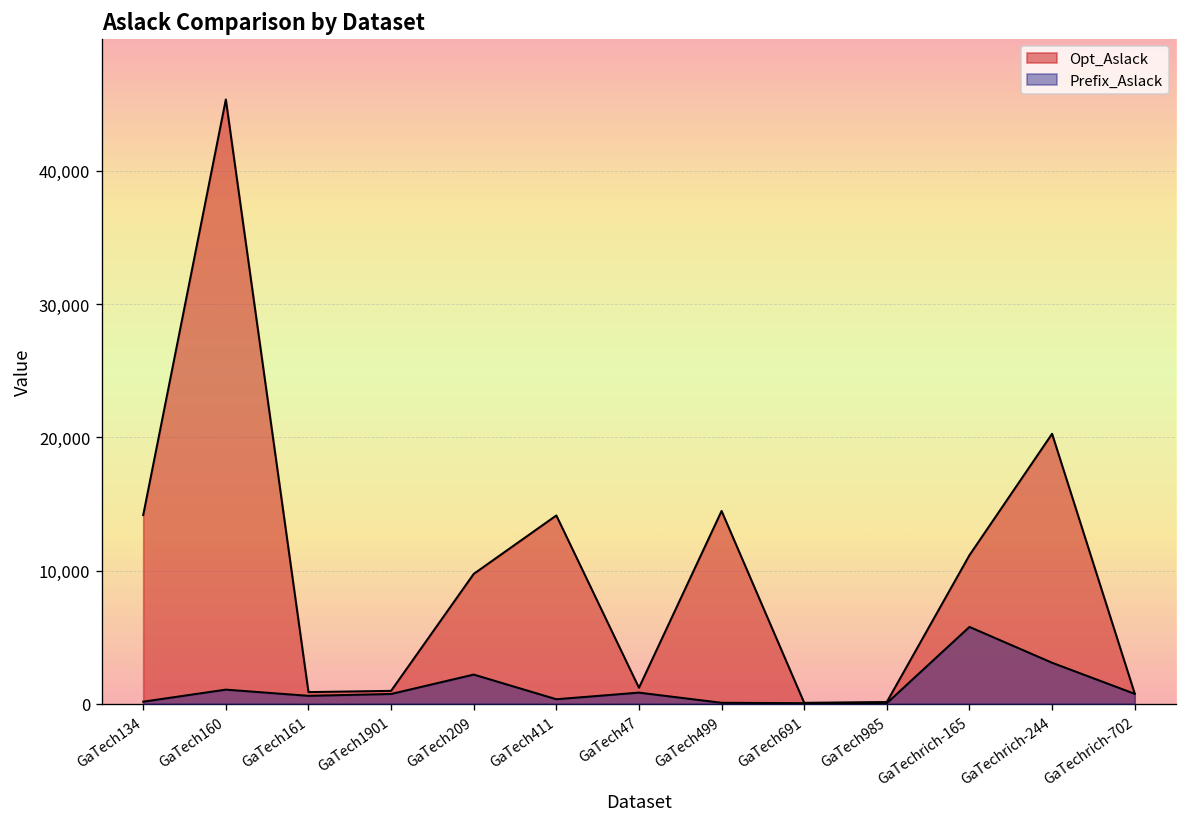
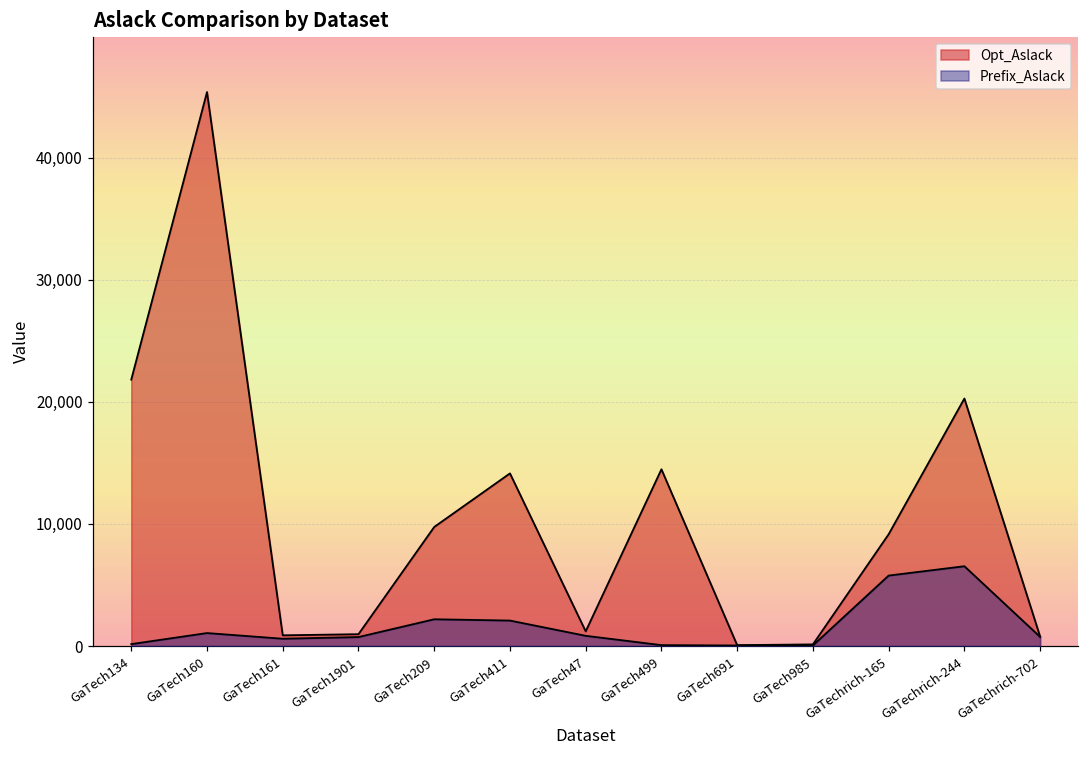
  {
    "Opt_Aslack": {
-     "GaTech134": "14,200",
+     "GaTech134": "21,800",
      "GaTech160": "45,400",
      "GaTech161": "900",
      "GaTech1901": "1,000",
      "GaTech209": "9,700",
      "GaTech411": "14,100",
      "GaTech47": "1,200",
      "GaTech499": "14,500",
-     "GaTechrich-165": "11,200",
+     "GaTechrich-165": "9,200",
      "GaTechrich-244": "20,300"
    },
    "Prefix_Aslack": {
      "GaTech134": "200",
      "GaTech160": "1,100",
      "GaTech161": "600",
      "GaTech1901": "700",
      "GaTech209": "2,200",
-     "GaTech411": "300",
+     "GaTech411": "2,100",
      "GaTech47": "800",
      "GaTech499": "100",
      "GaTechrich-165": "5,800",
-     "GaTechrich-244": "3,100"
+     "GaTechrich-244": "6,500"
    }
  }
